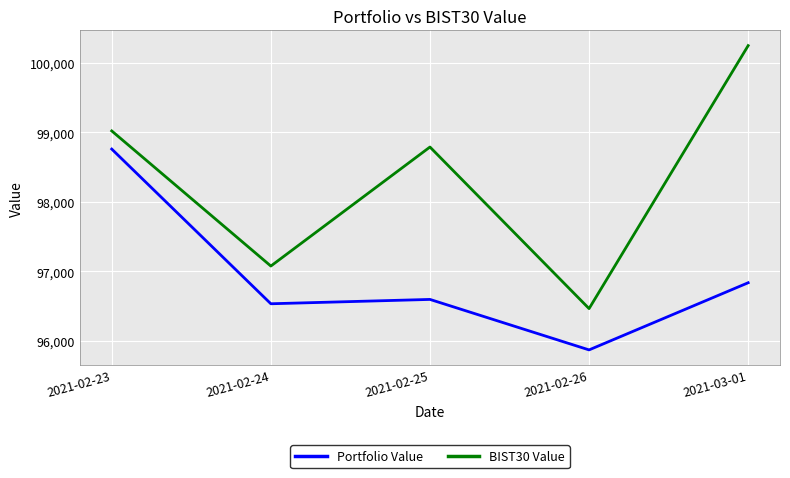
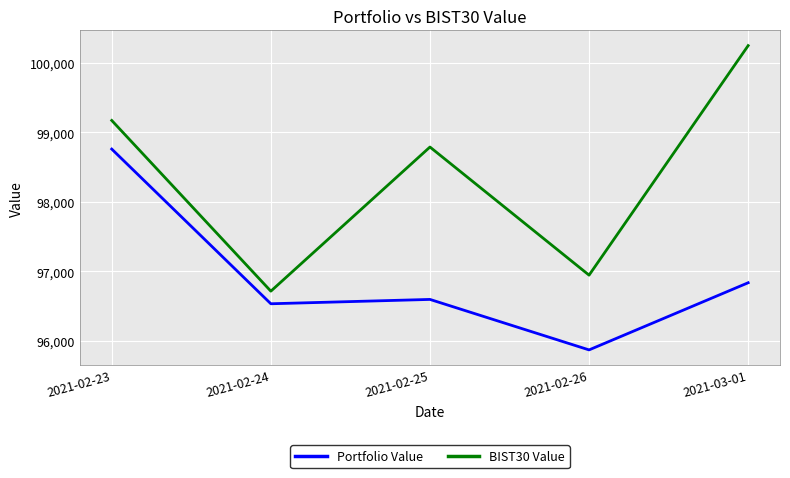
  {
    "Portfolio Value": {
      "2021-02-23": "98,800",
      "2021-02-24": "96,500",
      "2021-02-25": "96,600",
      "2021-02-26": "95,900",
      "2021-03-01": "96,800"
    },
    "BIST30 Value": {
-     "2021-02-23": "99,000",
-     "2021-02-24": "97,100",
+     "2021-02-23": "99,200",
+     "2021-02-24": "96,700",
      "2021-02-25": "98,800",
-     "2021-02-26": "96,500",
+     "2021-02-26": "96,900",
      "2021-03-01": "100,200"
    }
  }
